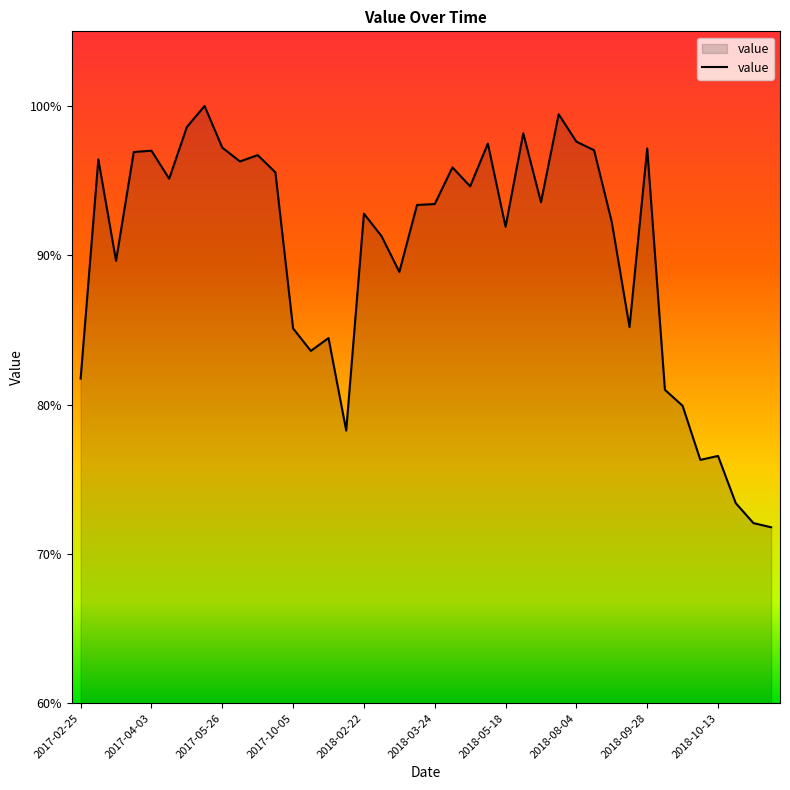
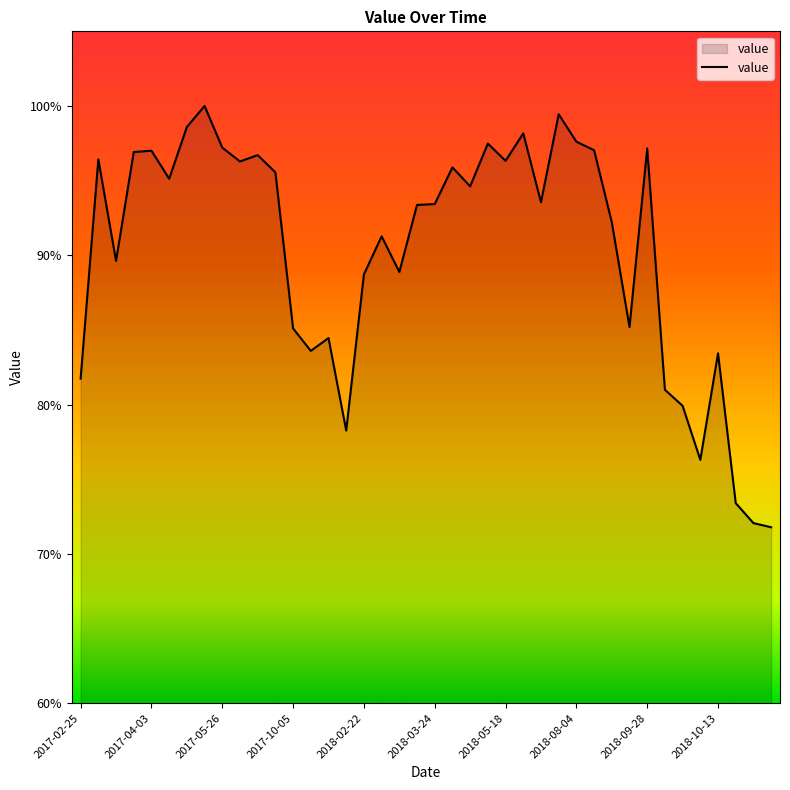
  {
    "2017-02-25": "81.7%",
    "2017-04-03": "97.0%",
    "2017-05-26": "97.2%",
    "2017-10-05": "85.1%",
-   "2018-02-22": "92.8%",
+   "2018-02-22": "88.7%",
    "2018-03-24": "93.4%",
-   "2018-05-18": "91.9%",
+   "2018-05-18": "96.3%",
    "2018-08-04": "97.6%",
    "2018-09-28": "97.2%",
-   "2018-10-13": "76.6%"
+   "2018-10-13": "83.4%"
  }
